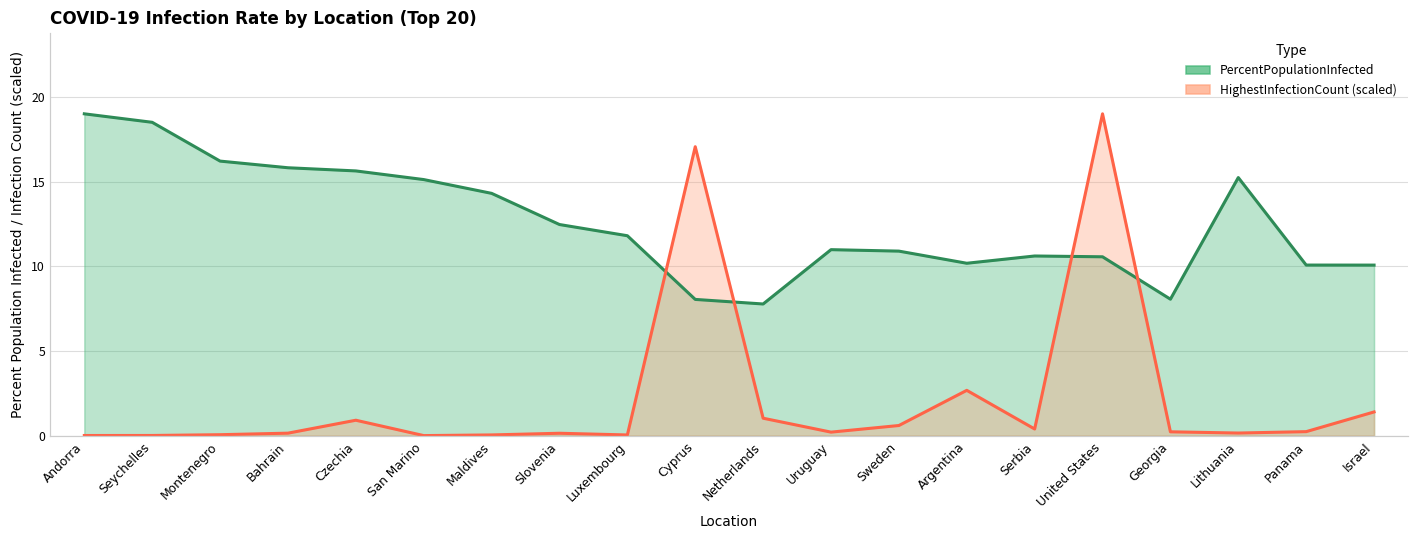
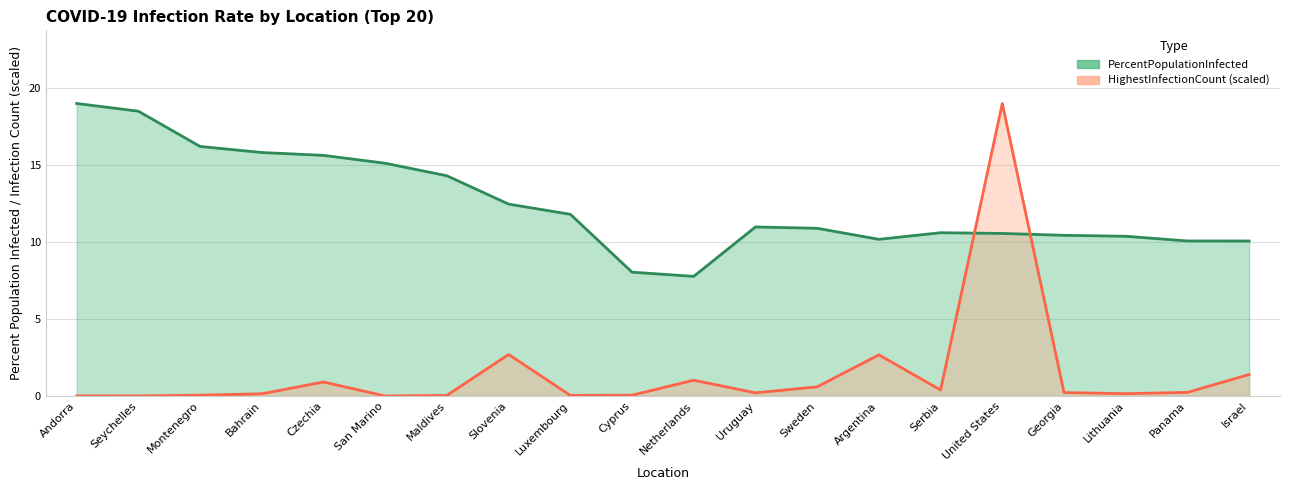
  {
    "PercentPopulationInfected": {
      "Andorra": 19.0,
      "Seychelles": 18.5,
      "Montenegro": 16.2,
      "Bahrain": 15.8,
      "Czechia": 15.6,
      "San Marino": 15.1,
      "Maldives": 14.3,
      "Slovenia": 12.5,
      "Luxembourg": 11.8,
      "Cyprus": 8.0,
      "Netherlands": 7.8,
      "Uruguay": 11.0,
      "Sweden": 10.9,
      "Argentina": 10.2,
      "Serbia": 10.6,
      "United States": 10.6,
-     "Georgia": 8.1,
-     "Lithuania": 15.2,
+     "Georgia": 10.4,
+     "Lithuania": 10.4,
      "Panama": 10.1,
      "Israel": 10.1
    },
    "HighestInfectionCount (scaled)": {
      "Andorra": 0.0,
      "Seychelles": 0.0,
      "Montenegro": 0.1,
      "Bahrain": 0.1,
      "Czechia": 0.9,
      "San Marino": 0.0,
      "Maldives": 0.0,
-     "Slovenia": 0.1,
+     "Slovenia": 2.7,
      "Luxembourg": 0.0,
-     "Cyprus": 17.1,
+     "Cyprus": 0.1,
      "Netherlands": 1.0,
      "Uruguay": 0.2,
      "Sweden": 0.6,
      "Argentina": 2.7,
      "Serbia": 0.4,
      "United States": 19.0,
      "Georgia": 0.2,
      "Lithuania": 0.2,
      "Panama": 0.2,
      "Israel": 1.4
    }
  }
